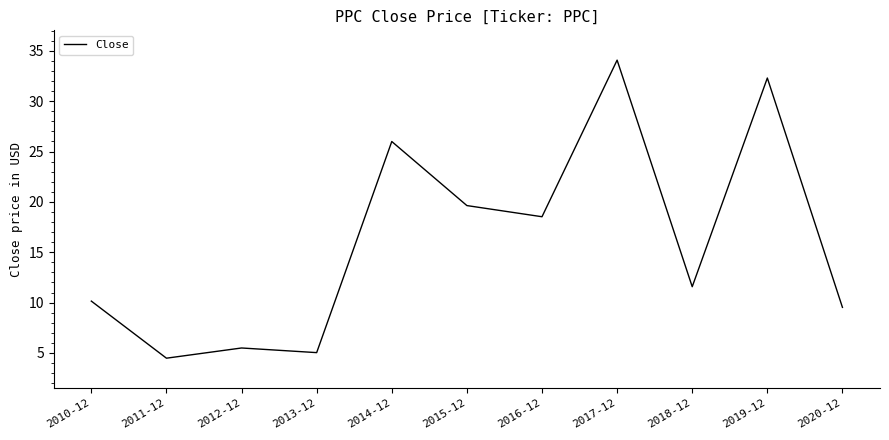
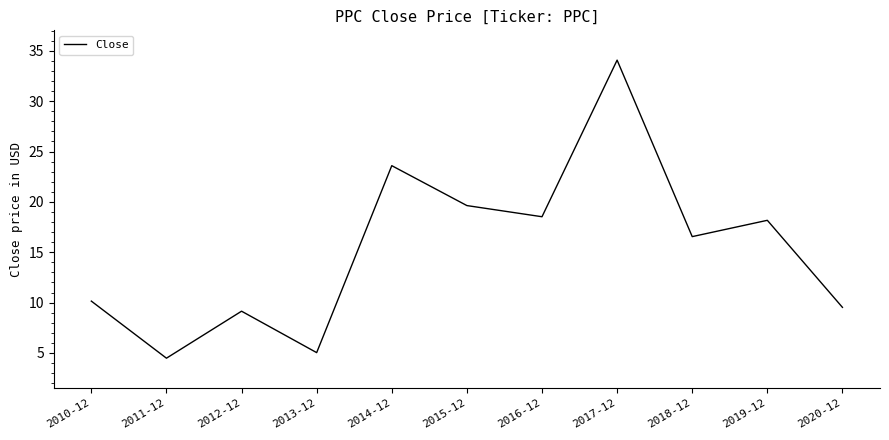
  {
    "2010-12": 10.2,
    "2011-12": 4.5,
-   "2012-12": 5.5,
+   "2012-12": 9.1,
    "2013-12": 5.0,
-   "2014-12": 26.0,
+   "2014-12": 23.6,
    "2015-12": 19.6,
    "2016-12": 18.5,
    "2017-12": 34.1,
-   "2018-12": 11.6,
-   "2019-12": 32.3,
+   "2018-12": 16.6,
+   "2019-12": 18.2,
    "2020-12": 9.5
  }
